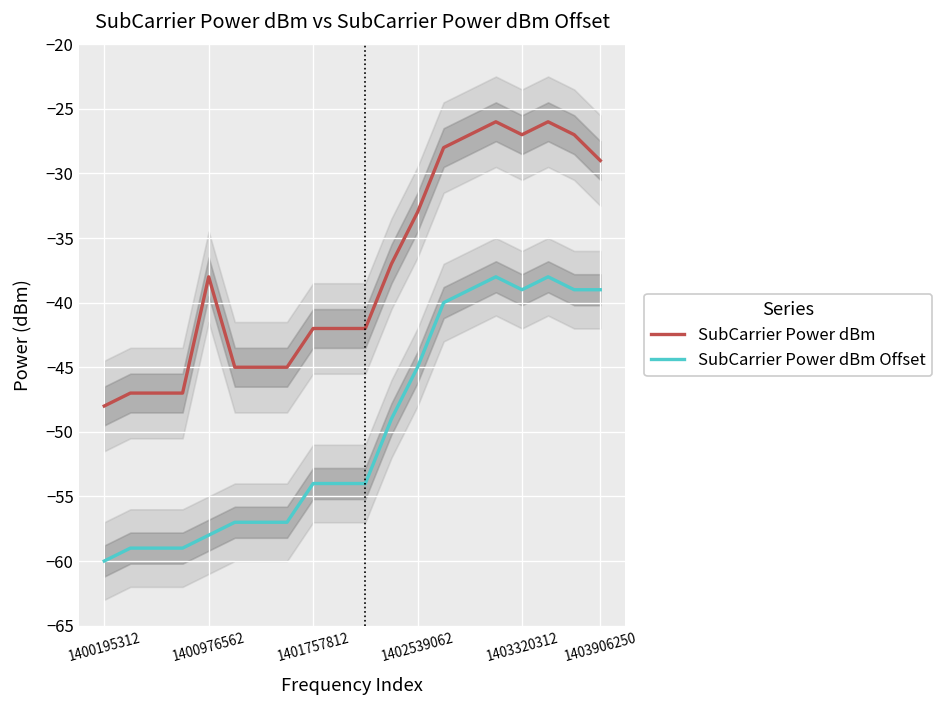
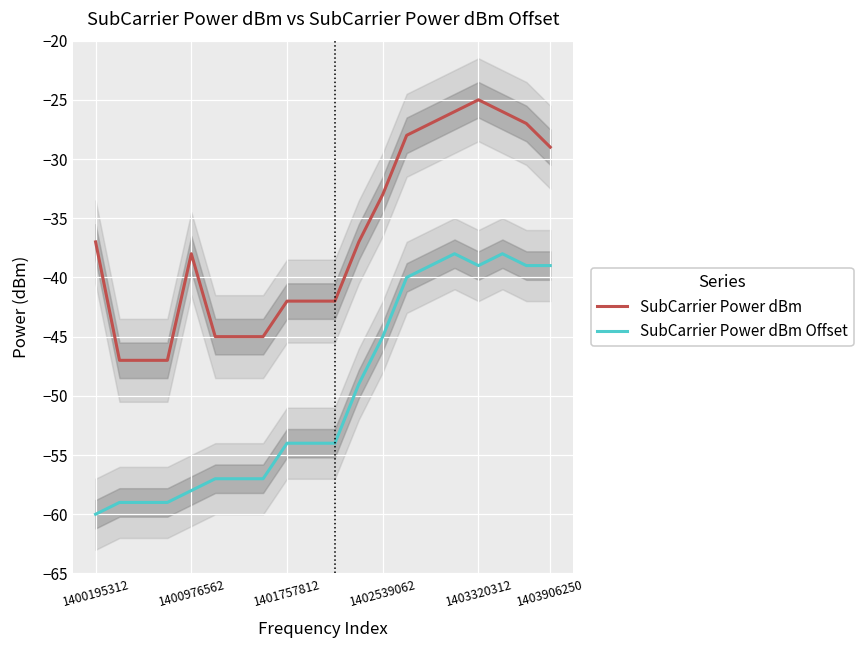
  {
    "SubCarrier Power dBm": {
-     "1400195312": -48,
+     "1400195312": -37,
      "1400976562": -38,
      "1401757812": -42,
      "1402539062": -33,
-     "1403320312": -27,
+     "1403320312": -25,
      "1403906250": -29
    },
    "SubCarrier Power dBm Offset": {
      "1400195312": -60,
      "1400976562": -58,
      "1401757812": -54,
      "1402539062": -45,
      "1403320312": -39,
      "1403906250": -39
    }
  }
